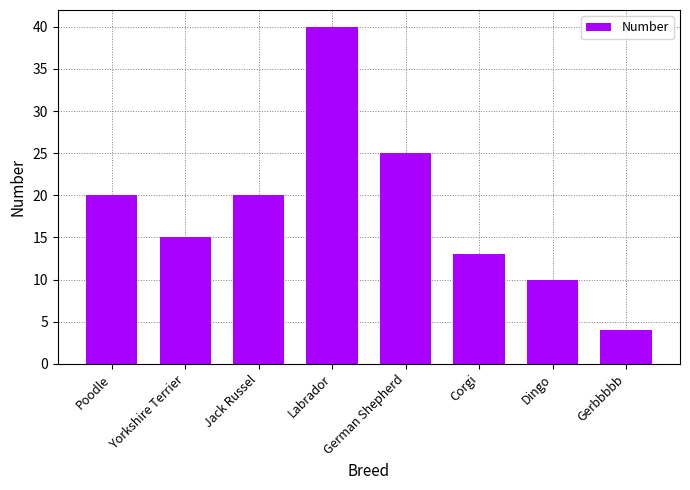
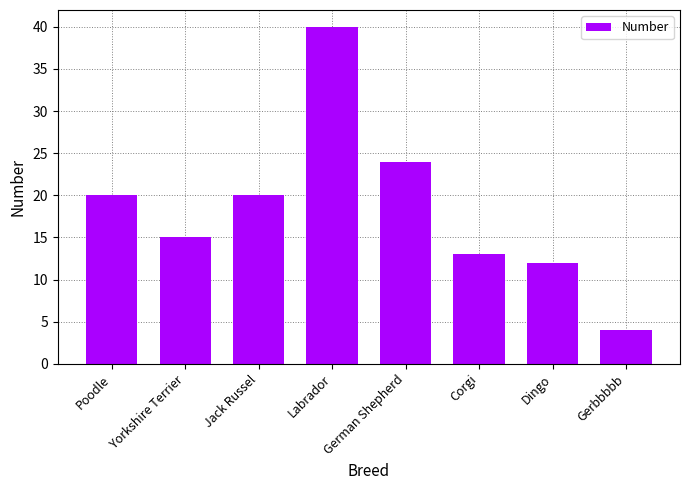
  {
    "Poodle": 20,
    "Yorkshire Terrier": 15,
    "Jack Russel": 20,
    "Labrador": 40,
-   "German Shepherd": 25,
+   "German Shepherd": 24,
    "Corgi": 13,
-   "Dingo": 10,
+   "Dingo": 12,
    "Gerbbbbb": 4
  }
